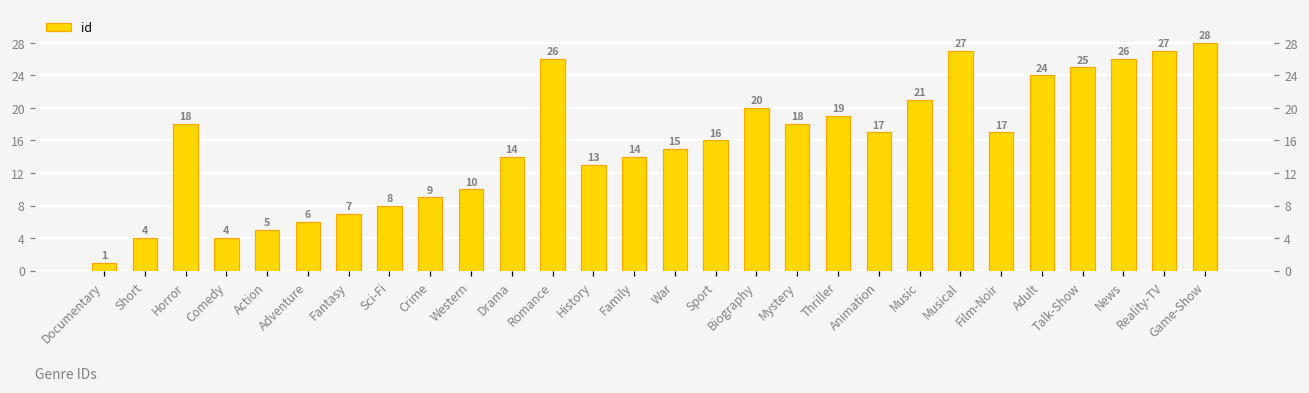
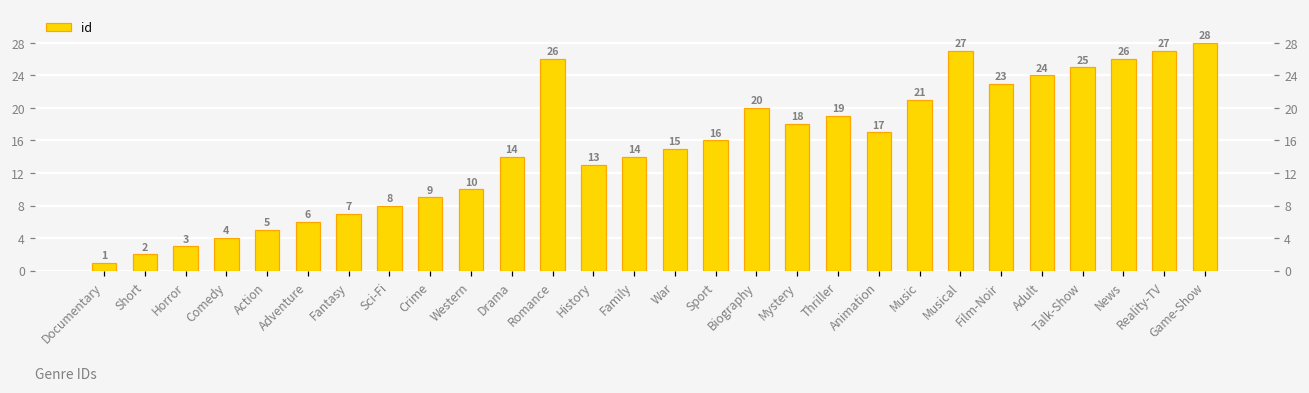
  {
    "Documentary": 1,
-   "Short": 4,
-   "Horror": 18,
+   "Short": 2,
+   "Horror": 3,
    "Comedy": 4,
    "Action": 5,
    "Adventure": 6,
    "Fantasy": 7,
    "Sci-Fi": 8,
    "Crime": 9,
    "Western": 10,
    "Drama": 14,
    "Romance": 26,
    "History": 13,
    "Family": 14,
    "War": 15,
    "Sport": 16,
    "Biography": 20,
    "Mystery": 18,
    "Thriller": 19,
    "Animation": 17,
    "Music": 21,
    "Musical": 27,
-   "Film-Noir": 17,
+   "Film-Noir": 23,
    "Adult": 24,
    "Talk-Show": 25,
    "News": 26,
    "Reality-TV": 27,
    "Game-Show": 28
  }
